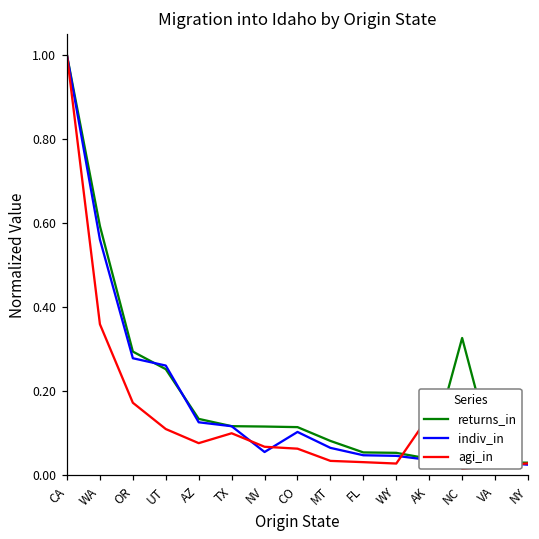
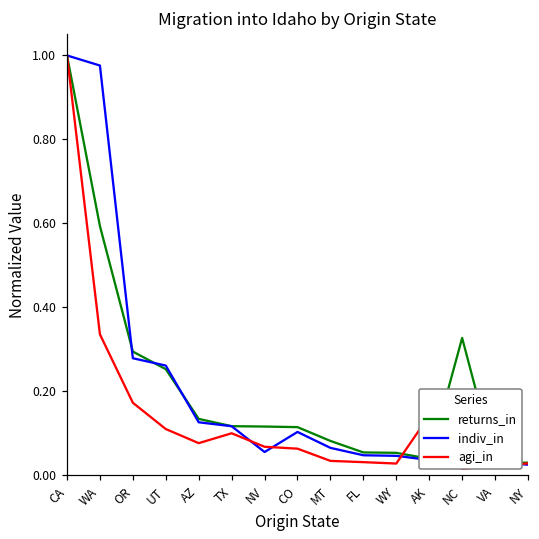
  {
    "returns_in": {
      "WA": 0.59,
      "OR": 0.29,
      "UT": 0.25,
      "AZ": 0.13,
      "NV": 0.12,
      "CO": 0.11,
      "MT": 0.08,
      "FL": 0.05,
      "WY": 0.05,
      "NC": 0.33
    },
    "indiv_in": {
-     "WA": 0.56,
+     "WA": 0.98,
      "OR": 0.28,
      "UT": 0.26,
      "AZ": 0.13,
      "NV": 0.06,
      "CO": 0.10,
      "MT": 0.07,
      "FL": 0.05,
      "WY": 0.05
    },
    "agi_in": {
-     "WA": 0.36,
+     "WA": 0.34,
      "OR": 0.17,
      "UT": 0.11,
      "AZ": 0.08,
      "TX": 0.10,
      "NV": 0.07,
      "CO": 0.06,
      "MT": 0.03,
      "FL": 0.03,
      "WY": 0.03
    }
  }
